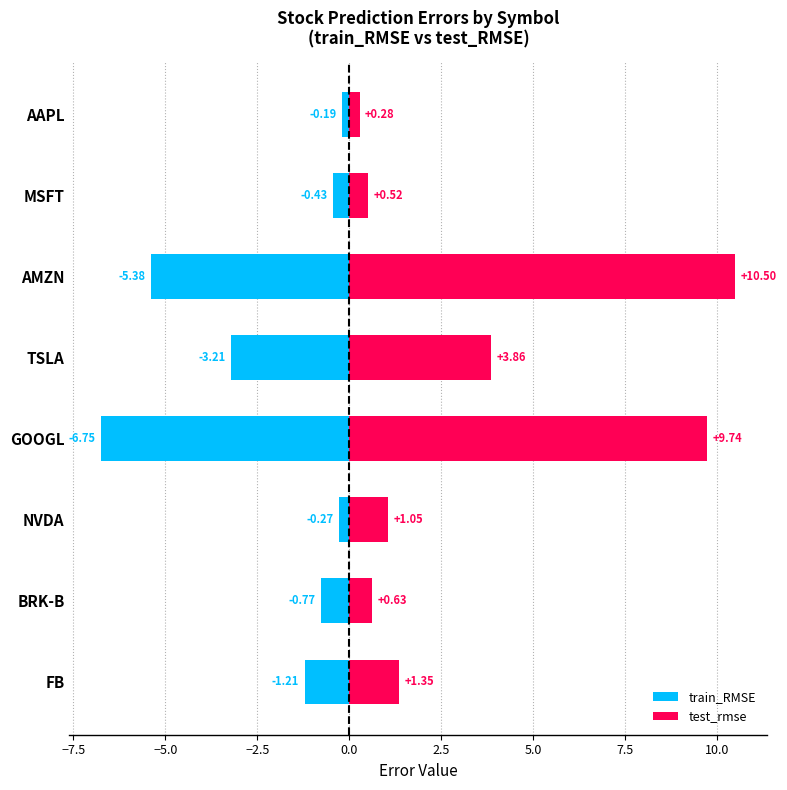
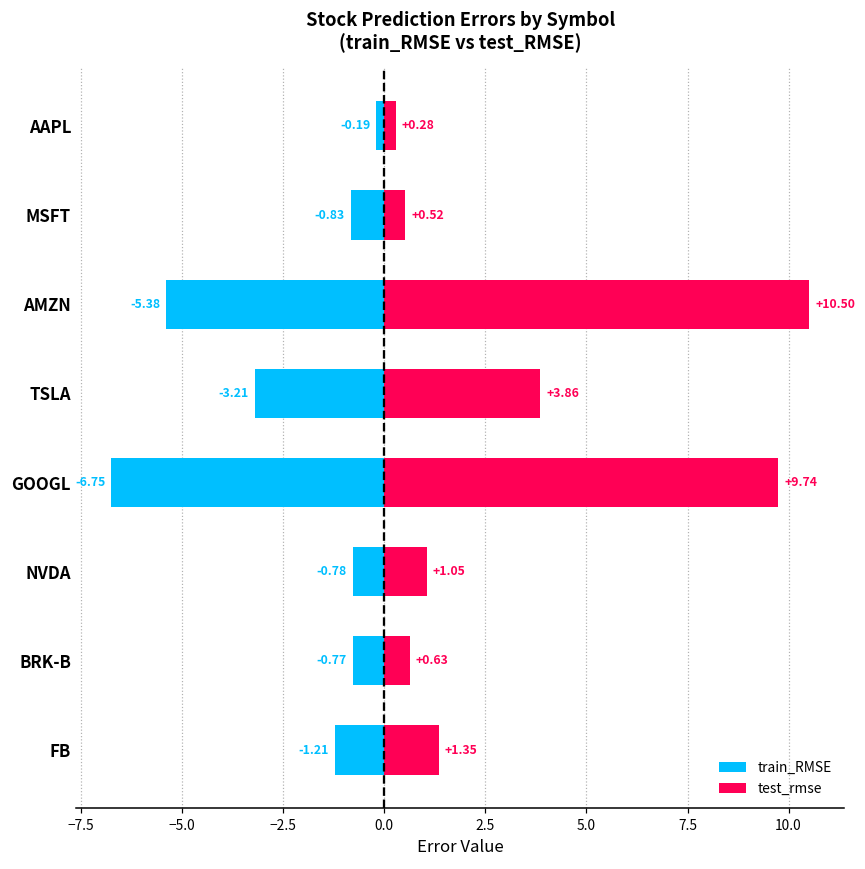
  {
    "train_RMSE": {
      "AAPL": "-0.19",
-     "MSFT": "-0.43",
+     "MSFT": "-0.83",
      "AMZN": "-5.38",
      "TSLA": "-3.21",
      "GOOGL": "-6.75",
-     "NVDA": "-0.27",
+     "NVDA": "-0.78",
      "BRK-B": "-0.77",
      "FB": "-1.21"
    },
    "test_rmse": {
      "AAPL": "+0.28",
      "MSFT": "+0.52",
      "AMZN": "+10.50",
      "TSLA": "+3.86",
      "GOOGL": "+9.74",
      "NVDA": "+1.05",
      "BRK-B": "+0.63",
      "FB": "+1.35"
    }
  }
